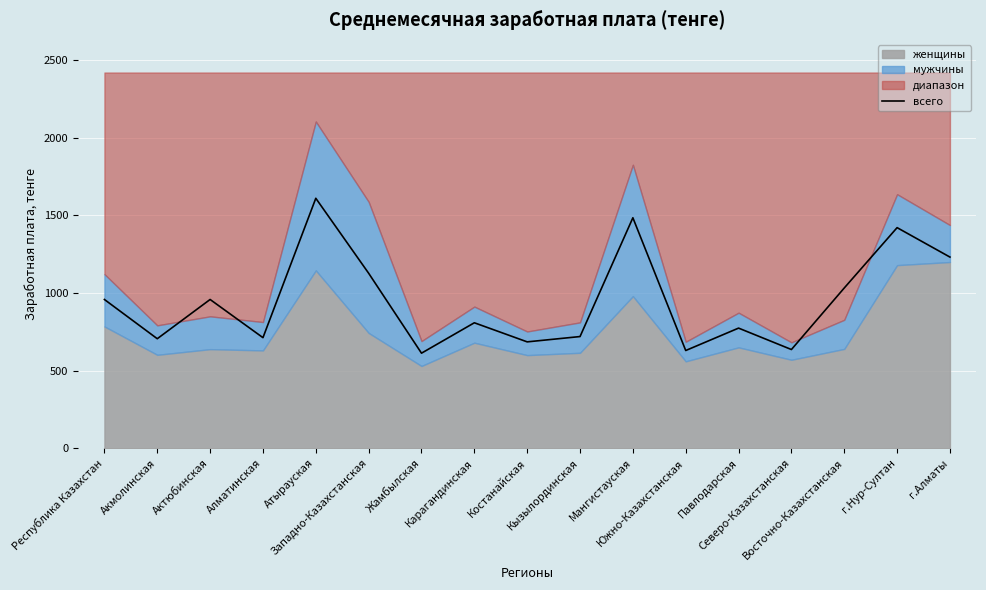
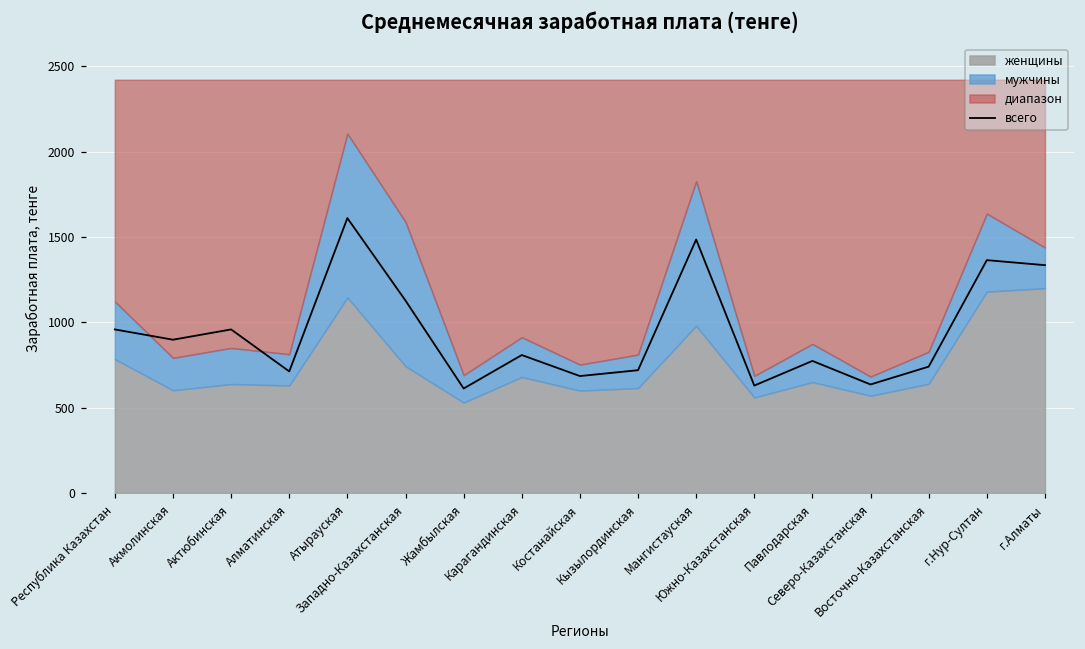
  {
    "всего": {
      "Республика Казахстан": 960,
-     "Акмолинская": 710,
+     "Акмолинская": 900,
      "Актюбинская": 960,
      "Алматинская": 710,
      "Атырауская": 1610,
      "Западно-Казахстанская": 1130,
      "Жамбылская": 610,
      "Карагандинская": 810,
      "Костанайская": 690,
      "Кызылординская": 720,
      "Мангистауская": 1490,
      "Южно-Казахстанская": 630,
      "Павлодарская": 770,
      "Северо-Казахстанская": 640,
-     "Восточно-Казахстанская": 1030,
-     "г.Нур-Султан": 1420,
-     "г.Алматы": 1230
+     "Восточно-Казахстанская": 740,
+     "г.Нур-Султан": 1360,
+     "г.Алматы": 1340
    },
    "женщины": {
      "Республика Казахстан": 780,
      "Акмолинская": 600,
      "Актюбинская": 640,
      "Алматинская": 630,
      "Атырауская": 1150,
      "Западно-Казахстанская": 740,
      "Жамбылская": 530,
      "Карагандинская": 680,
      "Костанайская": 600,
      "Кызылординская": 620,
      "Мангистауская": 980,
      "Южно-Казахстанская": 560,
      "Павлодарская": 650,
      "Северо-Казахстанская": 570,
      "Восточно-Казахстанская": 640,
      "г.Нур-Султан": 1180,
      "г.Алматы": 1200
    },
    "диапазон": {
      "Республика Казахстан": 1300,
      "Акмолинская": 1630,
      "Актюбинская": 1570,
      "Алматинская": 1610,
      "Атырауская": 320,
      "Западно-Казахстанская": 830,
      "Жамбылская": 1730,
      "Карагандинская": 1510,
      "Костанайская": 1670,
      "Кызылординская": 1610,
      "Мангистауская": 590,
      "Южно-Казахстанская": 1740,
      "Павлодарская": 1550,
      "Северо-Казахстанская": 1740,
      "Восточно-Казахстанская": 1590
    }
  }
